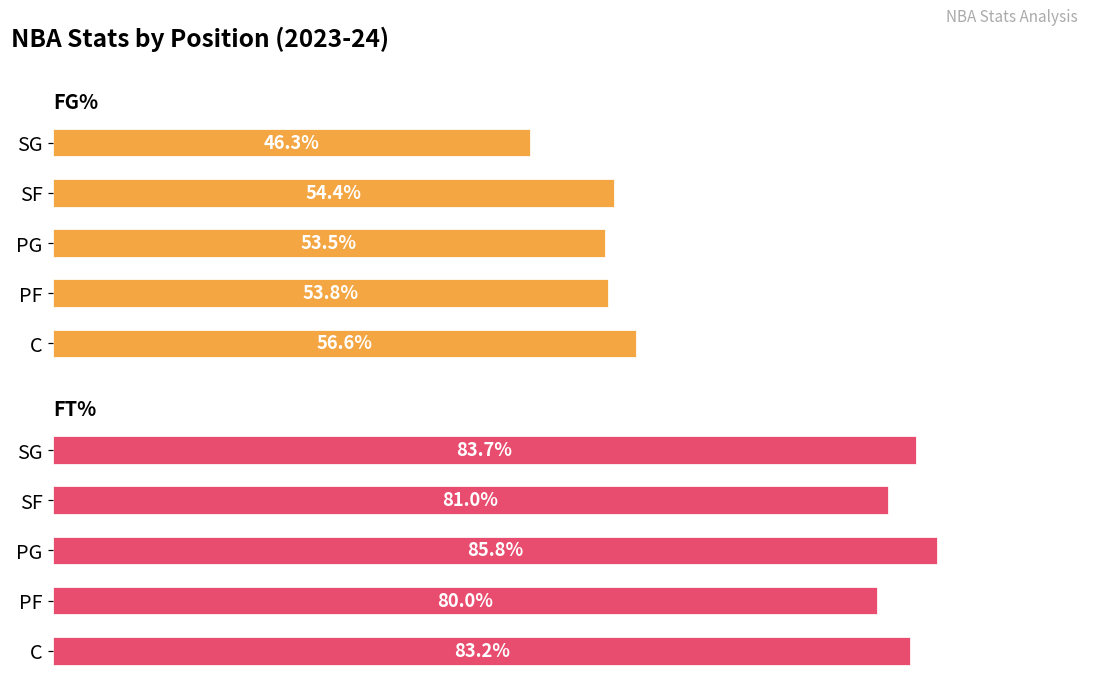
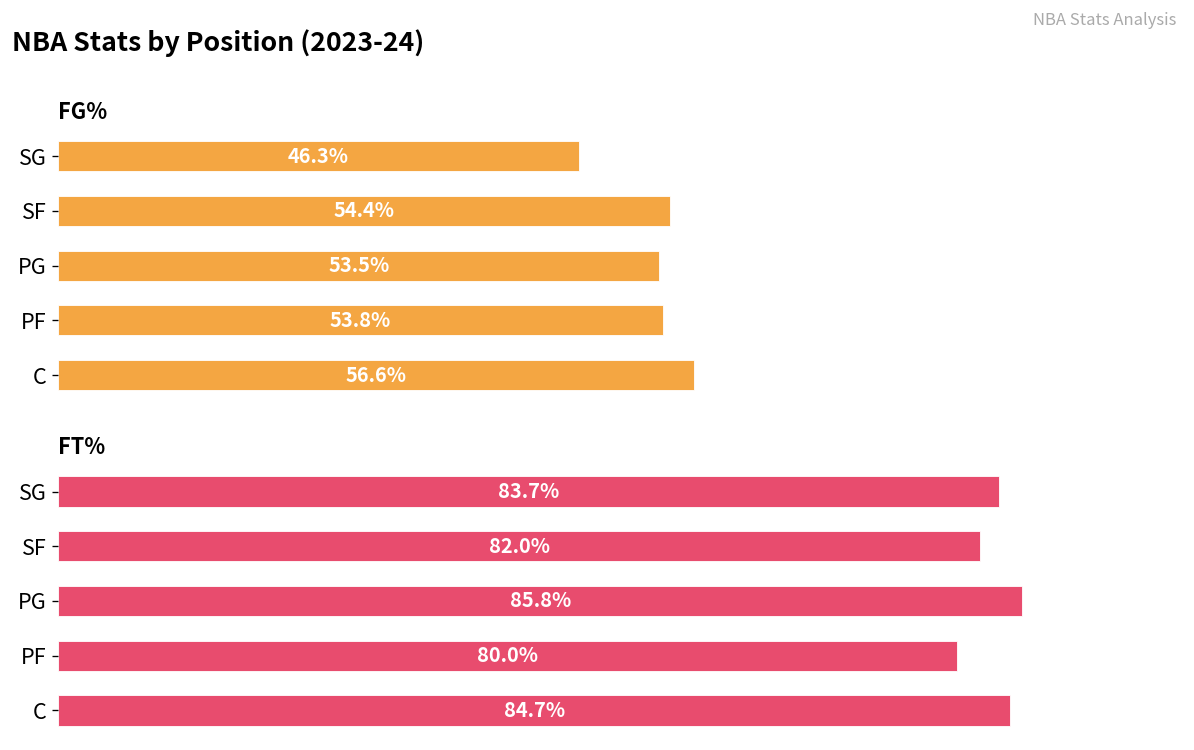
  {
    "FG%": {
      "SG": "46.3%",
      "SF": "54.4%",
      "PG": "53.5%",
      "PF": "53.8%",
      "C": "56.6%"
    },
    "FT%": {
      "SG": "83.7%",
-     "SF": "81.0%",
+     "SF": "82.0%",
      "PG": "85.8%",
      "PF": "80.0%",
-     "C": "83.2%"
+     "C": "84.7%"
    }
  }
